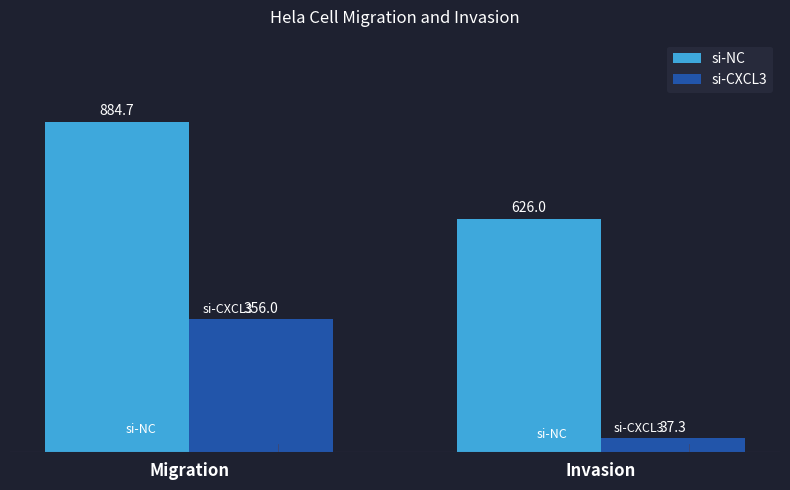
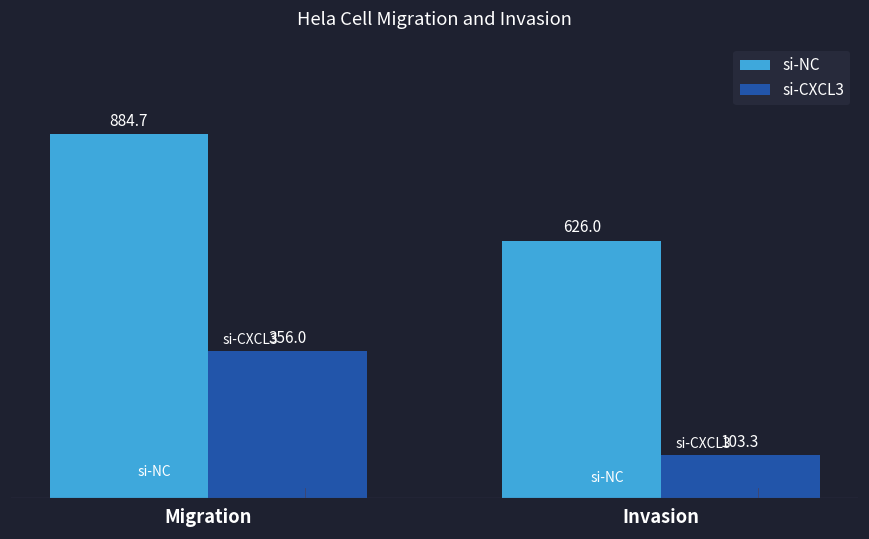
  {
    "si-NC": {
      "Migration": 884.7,
      "Invasion": 626.0
    },
    "si-CXCL3": {
-     "Invasion": 37.3
+     "Invasion": 103.3
    }
  }
